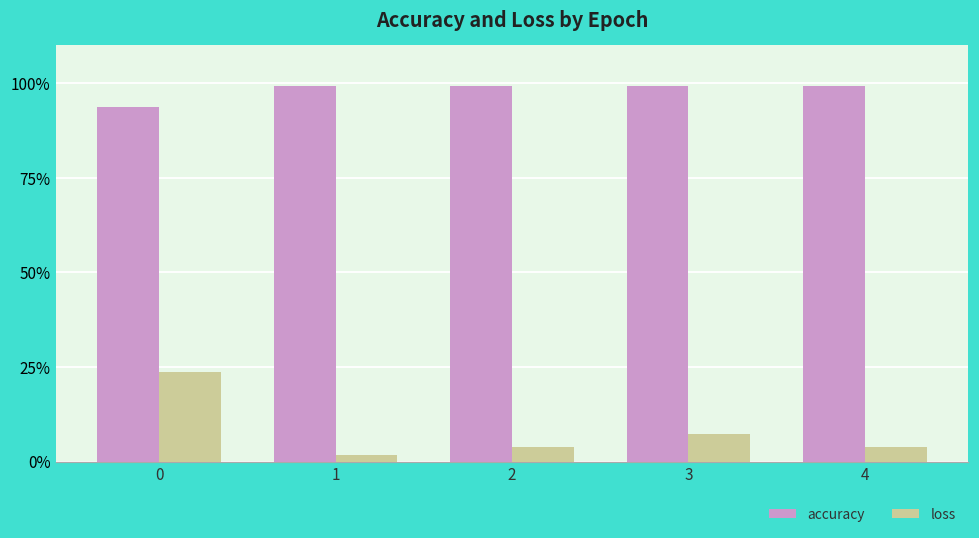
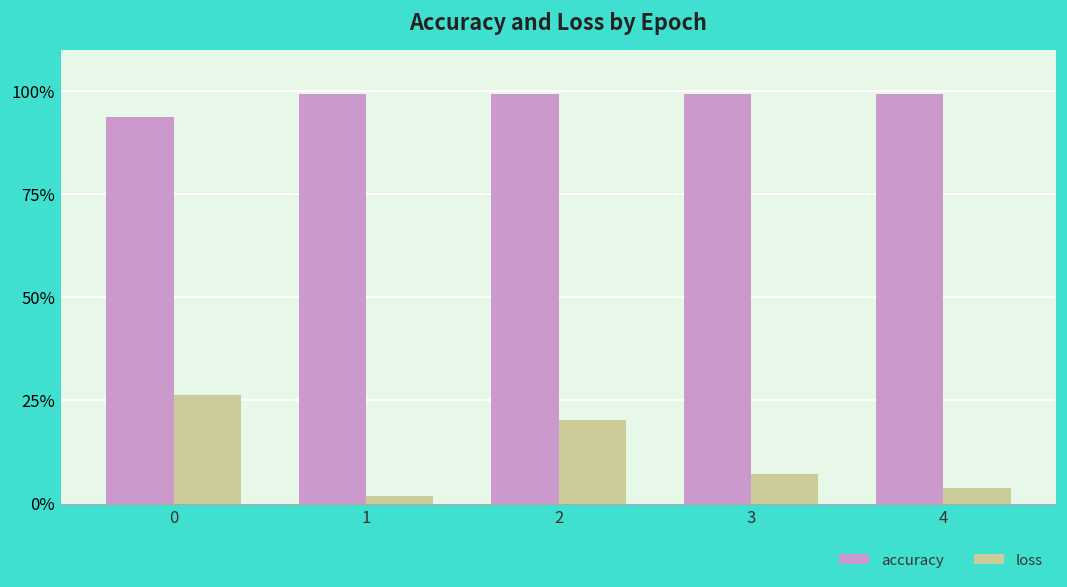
  {
    "accuracy": {
      "0": "94%",
      "1": "99%",
      "2": "99%",
      "3": "99%",
      "4": "99%"
    },
    "loss": {
-     "0": "24%",
+     "0": "26%",
      "1": "2%",
-     "2": "4%",
+     "2": "20%",
      "3": "7%",
      "4": "4%"
    }
  }
